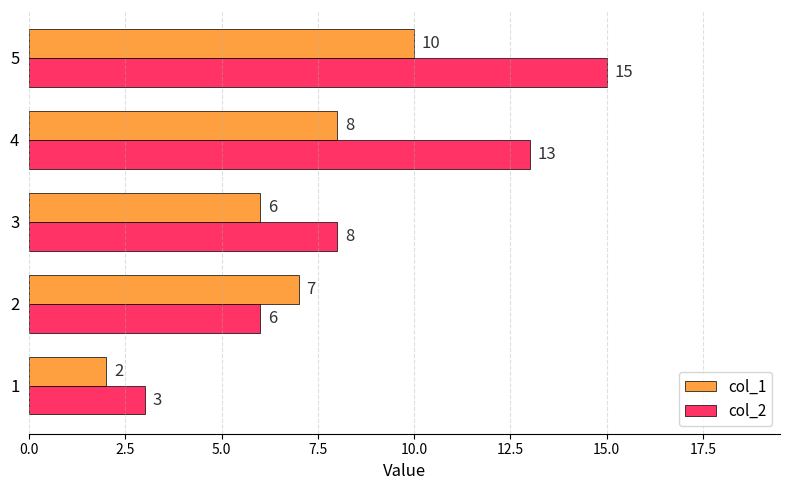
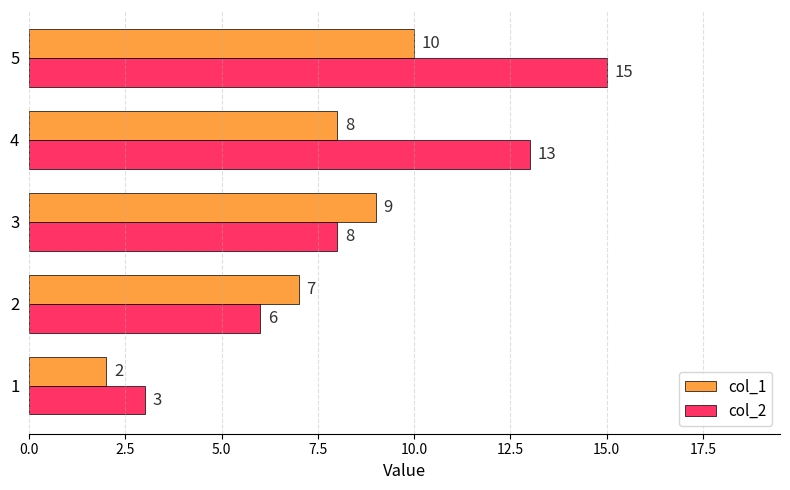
  {
    "col_1": {
      "5": 10,
      "4": 8,
-     "3": 6,
+     "3": 9,
      "2": 7,
      "1": 2
    },
    "col_2": {
      "5": 15,
      "4": 13,
      "3": 8,
      "2": 6,
      "1": 3
    }
  }
